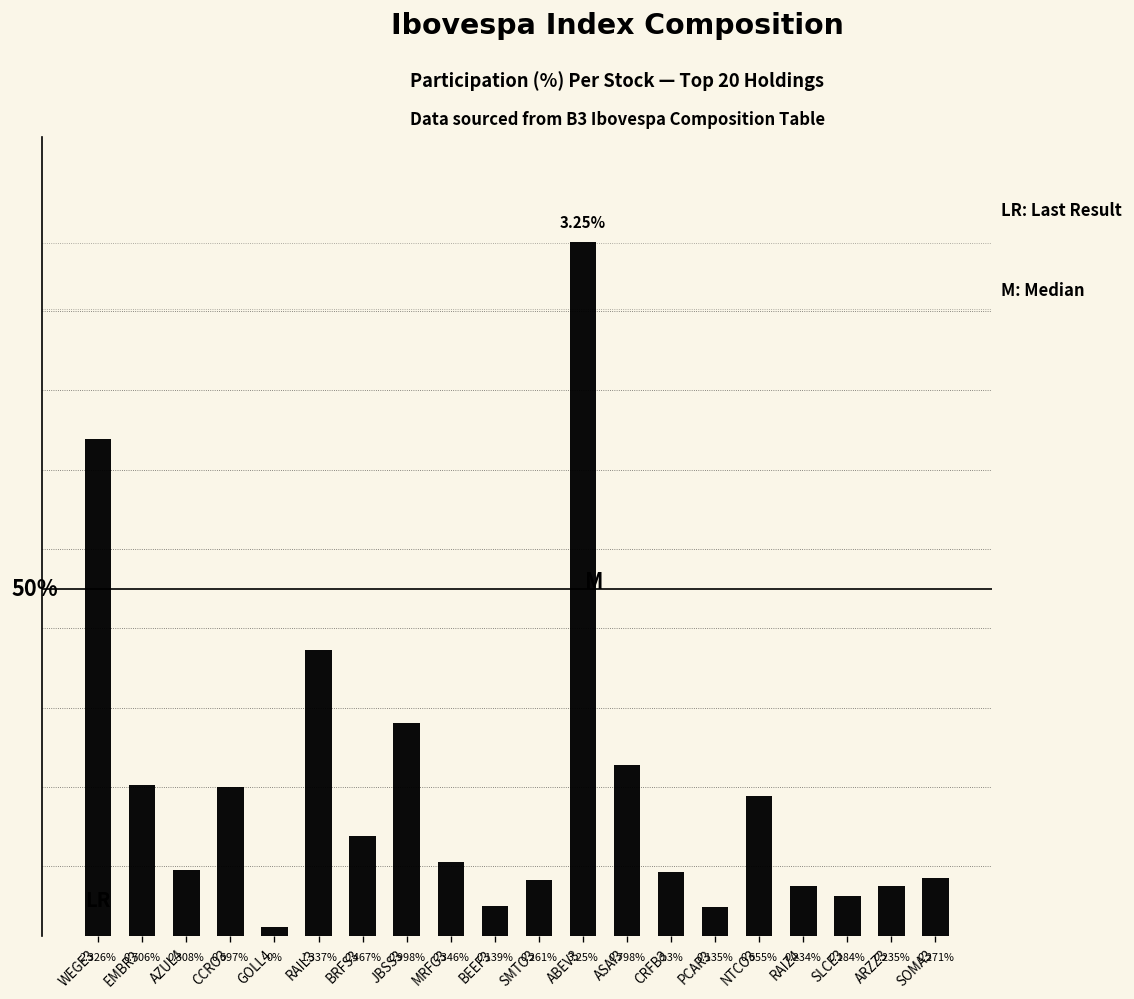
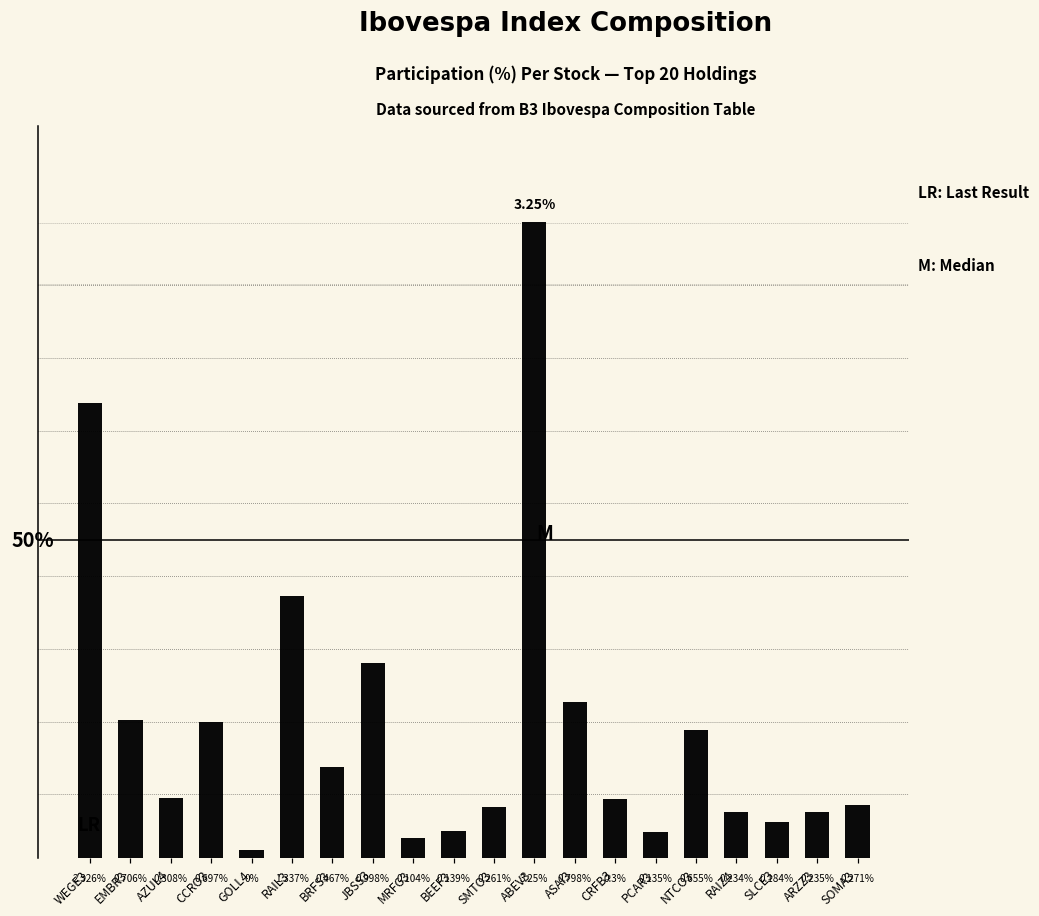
  {
    "GOLL4": "0%",
-   "MRFG3": "0.346%",
+   "MRFG3": "0.104%",
    "ABEV3": "3.25%"
  }
